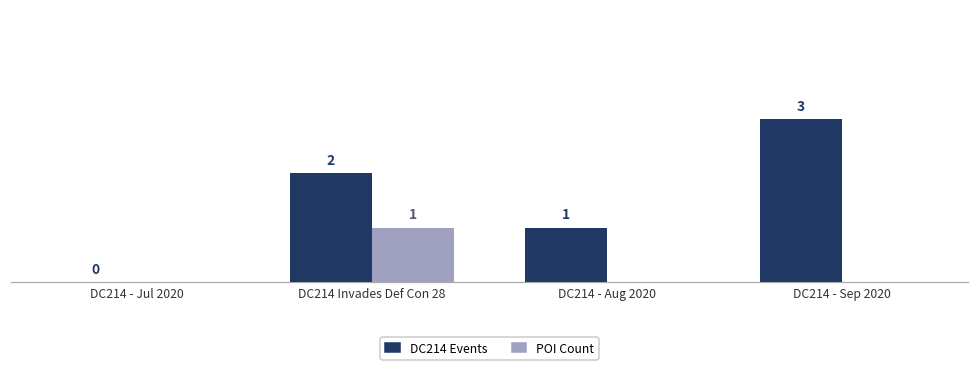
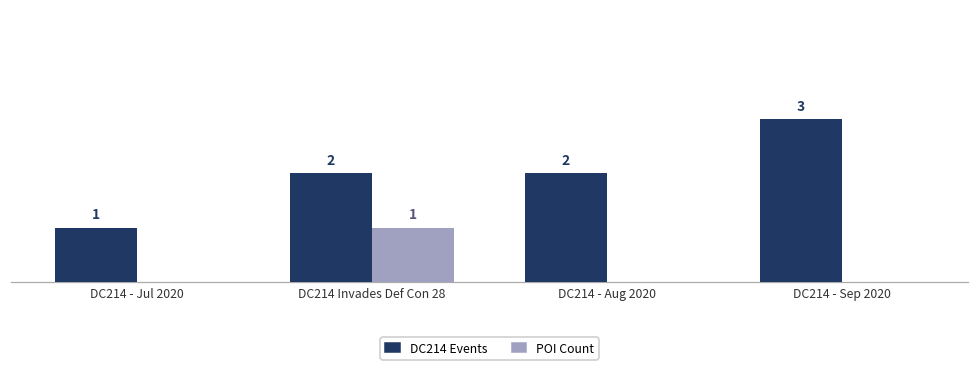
  {
    "DC214 Events": {
-     "DC214 - Jul 2020": 0,
+     "DC214 - Jul 2020": 1,
      "DC214 Invades Def Con 28": 2,
-     "DC214 - Aug 2020": 1,
+     "DC214 - Aug 2020": 2,
      "DC214 - Sep 2020": 3
    },
    "POI Count": {
      "DC214 Invades Def Con 28": 1
    }
  }
